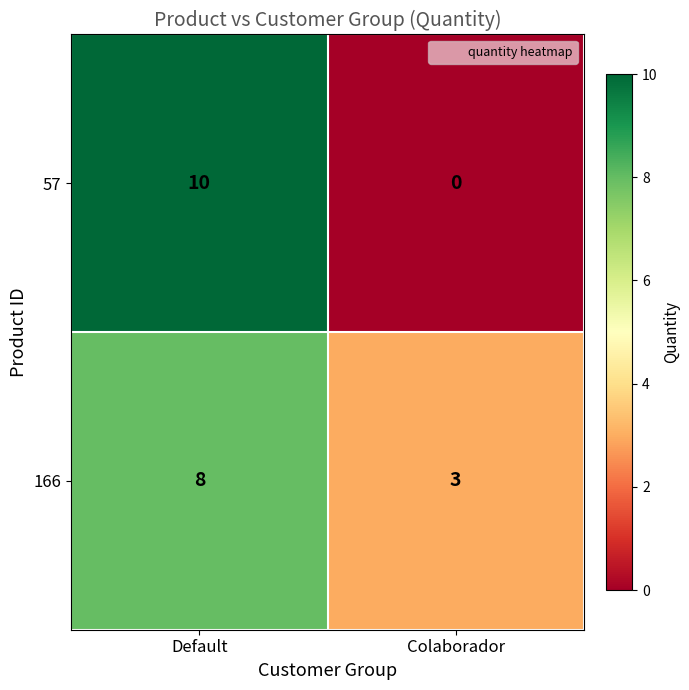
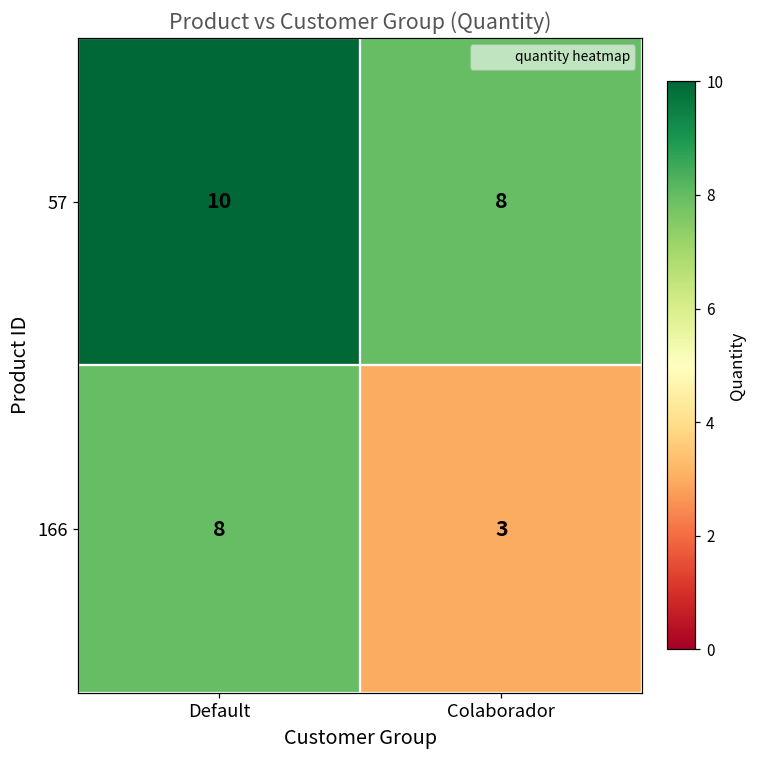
  {
    "57": {
      "Default": 10,
-     "Colaborador": 0
+     "Colaborador": 8
    },
    "166": {
      "Default": 8,
      "Colaborador": 3
    }
  }
